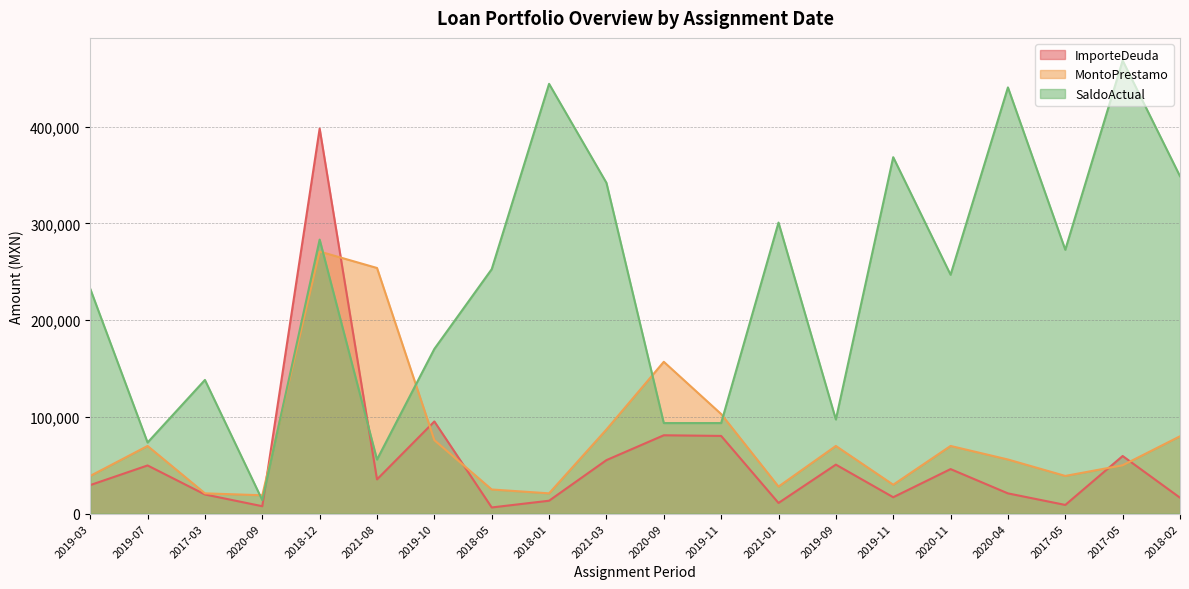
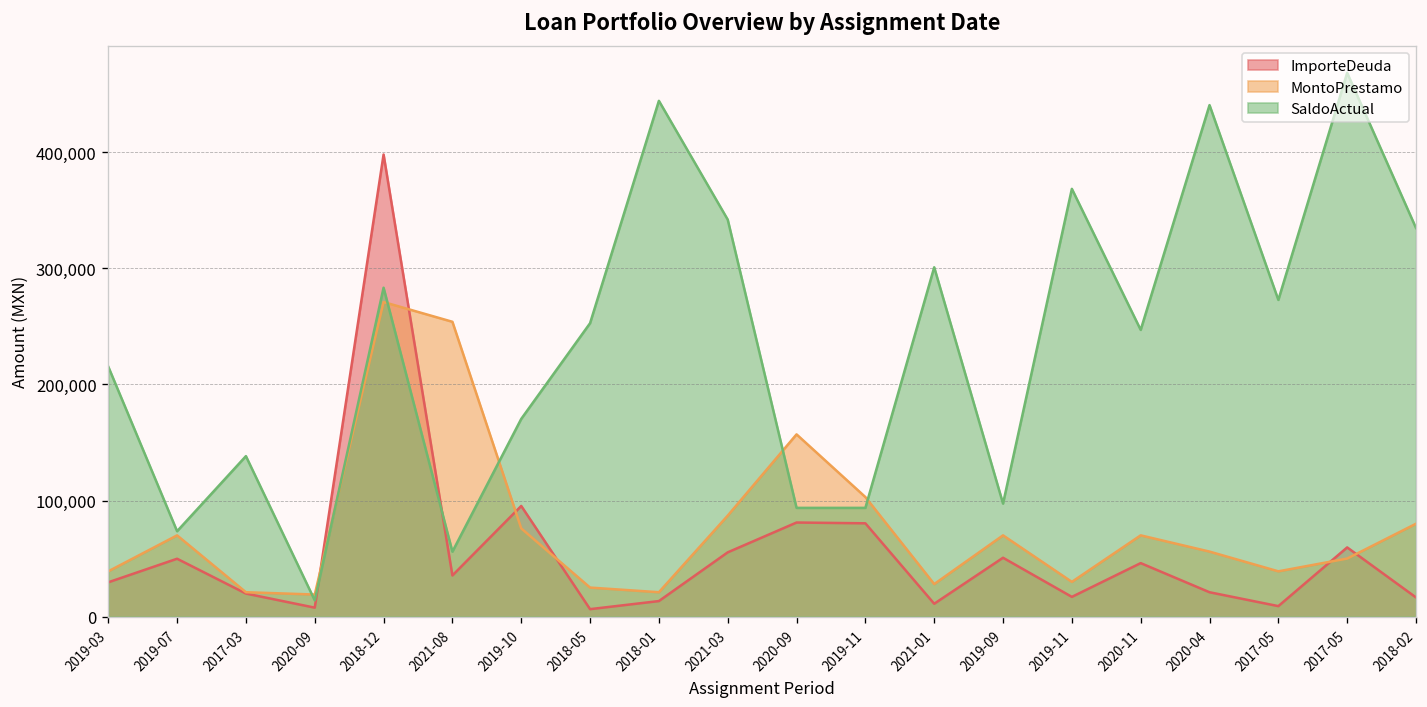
  {
    "SaldoActual": {
-     "2019-03": "230,000",
+     "2019-03": "220,000",
      "2019-07": "70,000",
      "2017-03": "140,000",
      "2018-12": "280,000",
      "2021-08": "60,000",
      "2019-10": "170,000",
      "2018-05": "250,000",
      "2018-01": "440,000",
      "2021-03": "340,000",
      "2021-01": "300,000",
      "2019-09": "100,000",
      "2020-11": "250,000",
      "2020-04": "440,000",
-     "2018-02": "350,000"
+     "2018-02": "330,000"
    }
  }
